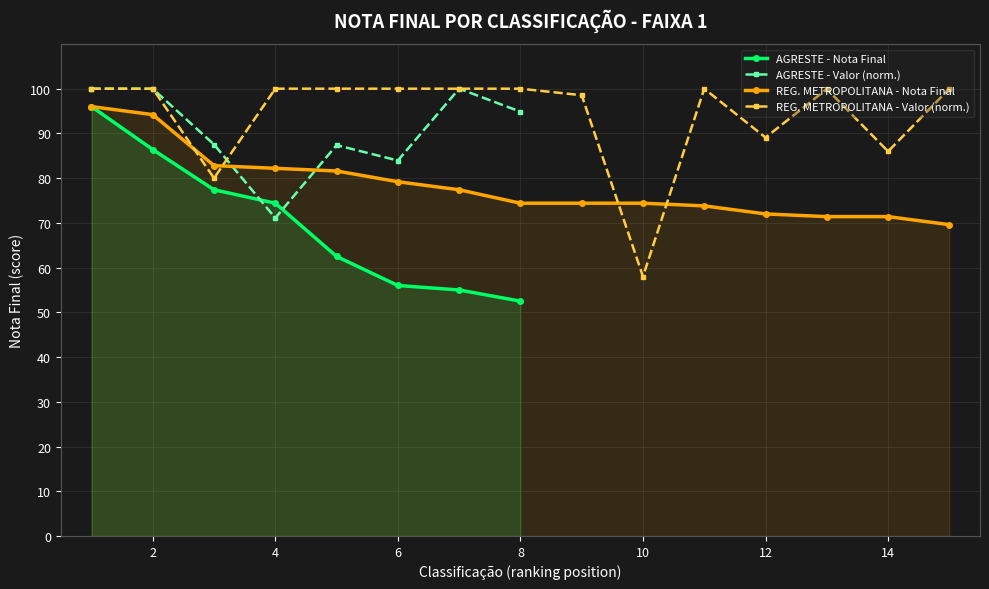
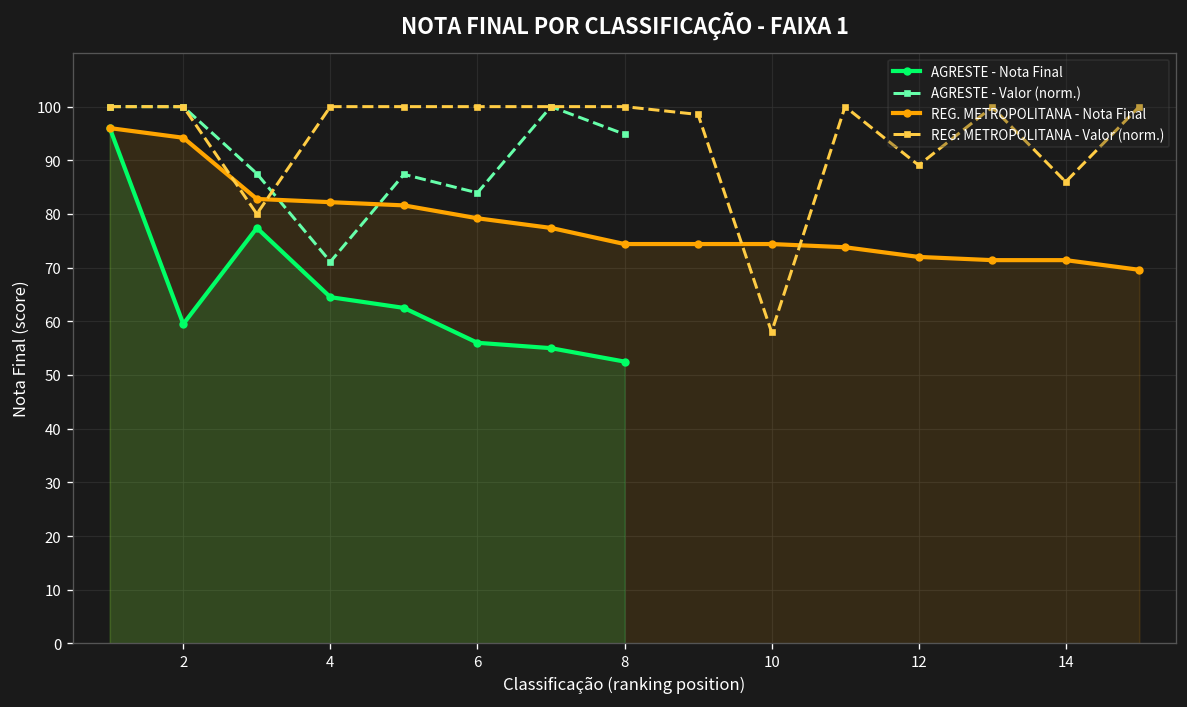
  {
    "AGRESTE - Nota Final": {
-     "2": 86,
-     "4": 74,
+     "2": 60,
+     "4": 65,
      "6": 56,
      "8": 53
    },
    "AGRESTE - Valor (norm.)": {
      "4": 71,
      "6": 84,
      "8": 95
    },
    "REG. METROPOLITANA - Nota Final": {
      "2": 94,
      "4": 82,
      "6": 79,
      "8": 74,
      "10": 74,
      "12": 72,
      "14": 71
    },
    "REG. METROPOLITANA - Valor (norm.)": {
      "4": 100,
      "6": 100,
      "8": 100,
      "10": 58,
      "12": 89,
      "14": 86
    }
  }
